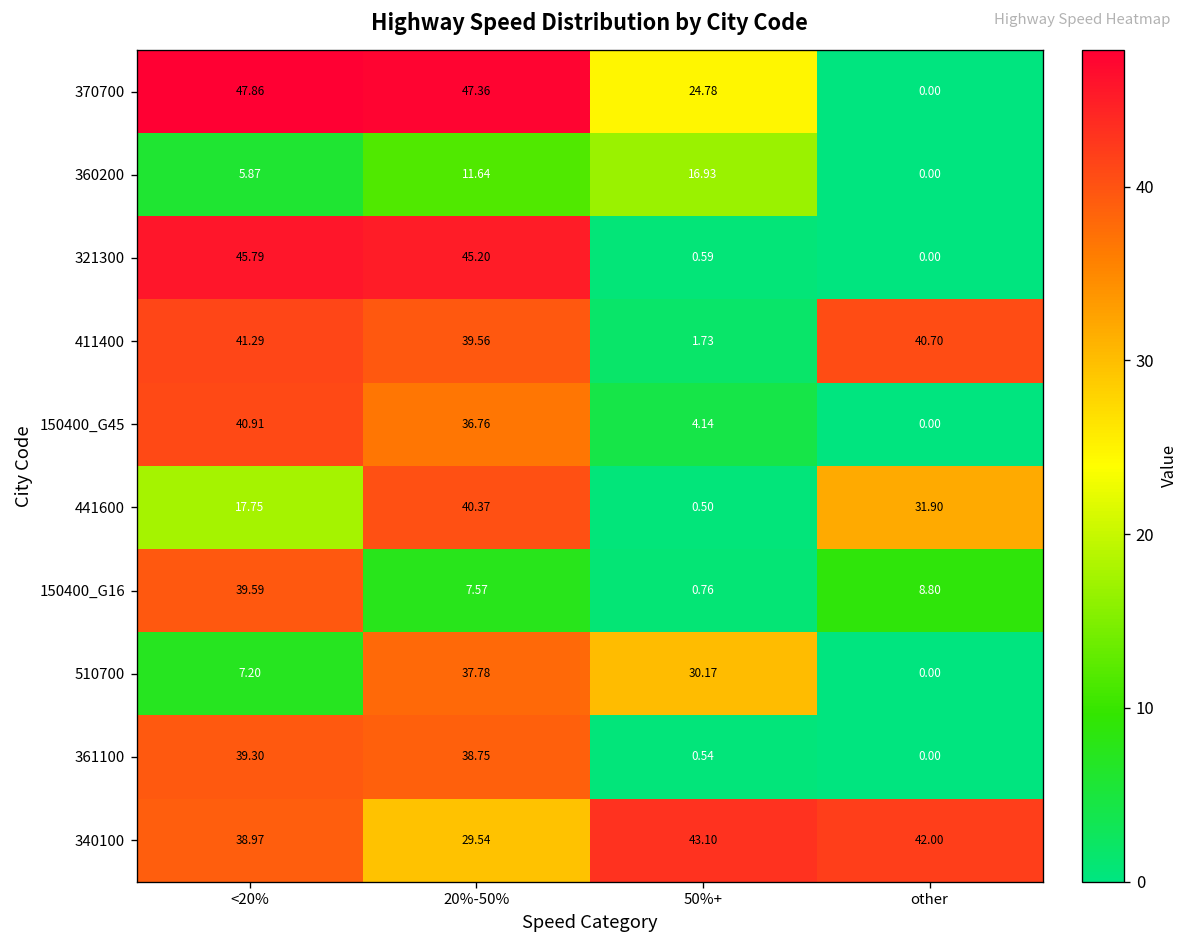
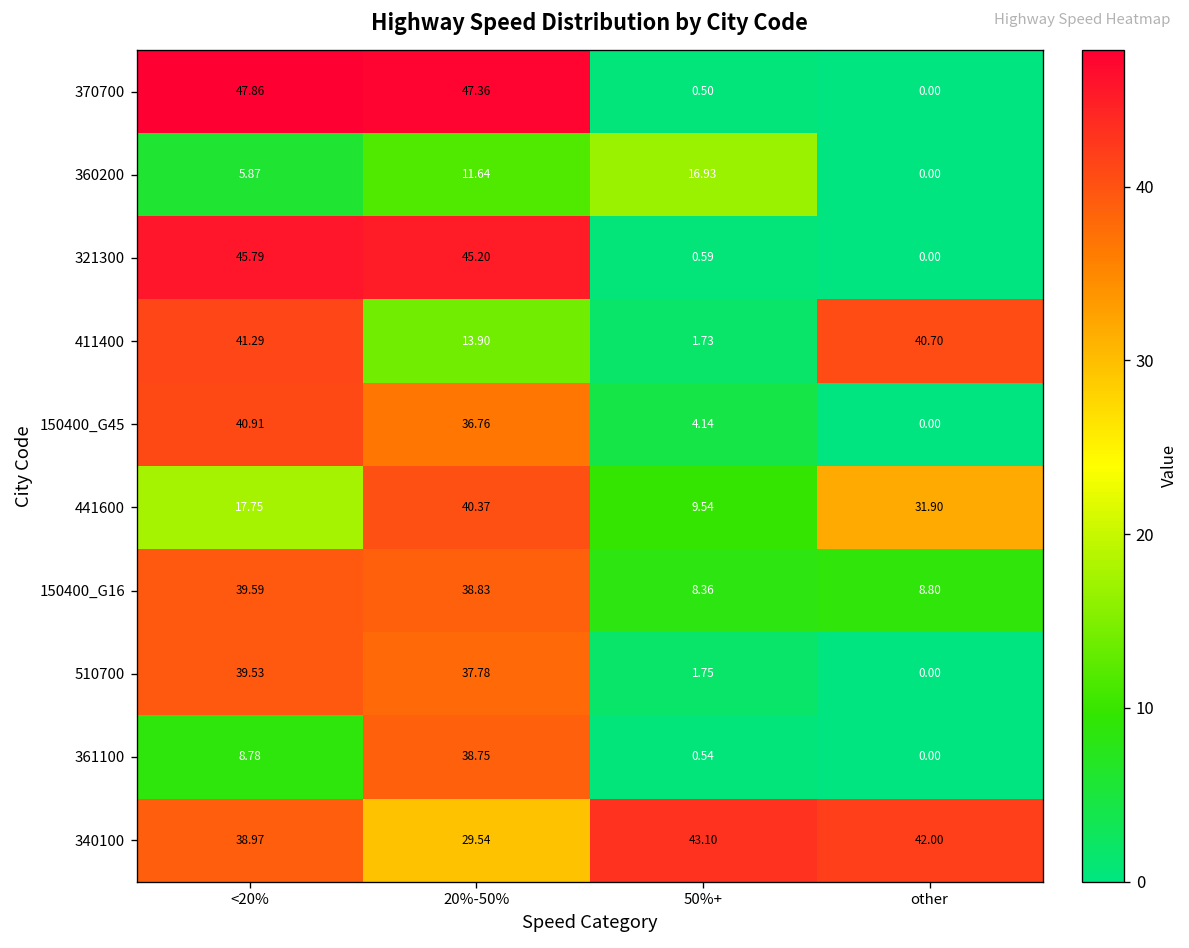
  {
    "370700": {
      "<20%": 47.86,
      "20%-50%": 47.36,
-     "50%+": 24.78,
+     "50%+": 0.50,
      "other": 0.00
    },
    "360200": {
      "<20%": 5.87,
      "20%-50%": 11.64,
      "50%+": 16.93,
      "other": 0.00
    },
    "321300": {
      "<20%": 45.79,
      "20%-50%": 45.20,
      "50%+": 0.59,
      "other": 0.00
    },
    "411400": {
      "<20%": 41.29,
-     "20%-50%": 39.56,
+     "20%-50%": 13.90,
      "50%+": 1.73,
      "other": 40.70
    },
    "150400_G45": {
      "<20%": 40.91,
      "20%-50%": 36.76,
      "50%+": 4.14,
      "other": 0.00
    },
    "441600": {
      "<20%": 17.75,
      "20%-50%": 40.37,
-     "50%+": 0.50,
+     "50%+": 9.54,
      "other": 31.90
    },
    "150400_G16": {
      "<20%": 39.59,
-     "20%-50%": 7.57,
-     "50%+": 0.76,
+     "20%-50%": 38.83,
+     "50%+": 8.36,
      "other": 8.80
    },
    "510700": {
-     "<20%": 7.20,
+     "<20%": 39.53,
      "20%-50%": 37.78,
-     "50%+": 30.17,
+     "50%+": 1.75,
      "other": 0.00
    },
    "361100": {
-     "<20%": 39.30,
+     "<20%": 8.78,
      "20%-50%": 38.75,
      "50%+": 0.54,
      "other": 0.00
    },
    "340100": {
      "<20%": 38.97,
      "20%-50%": 29.54,
      "50%+": 43.10,
      "other": 42.00
    }
  }
